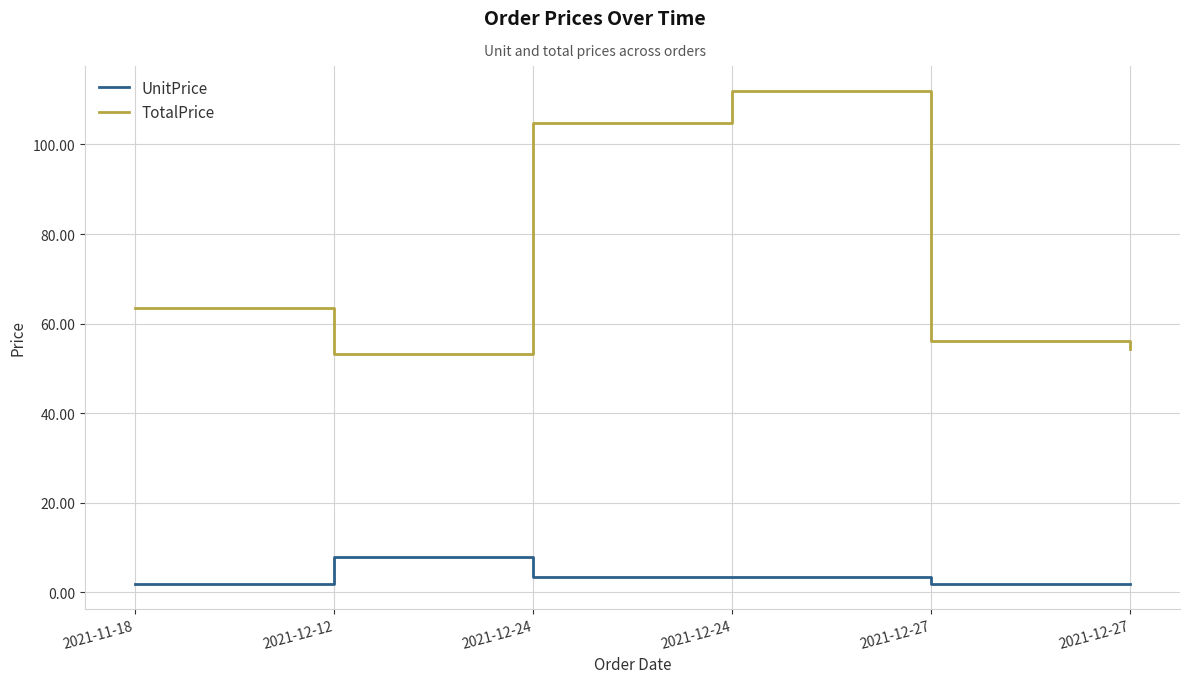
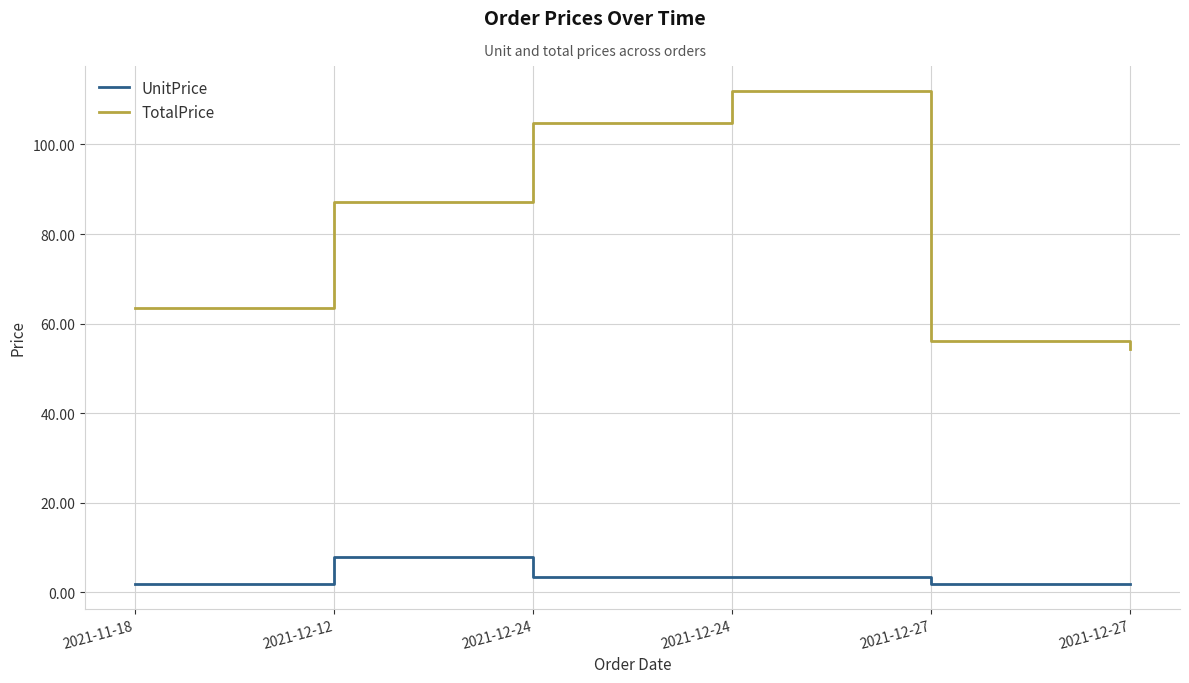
  {
    "UnitPrice": {
      "2021-11-18": 2,
      "2021-12-12": 8
    },
    "TotalPrice": {
      "2021-11-18": 64,
-     "2021-12-12": 53
+     "2021-12-12": 87
    }
  }
